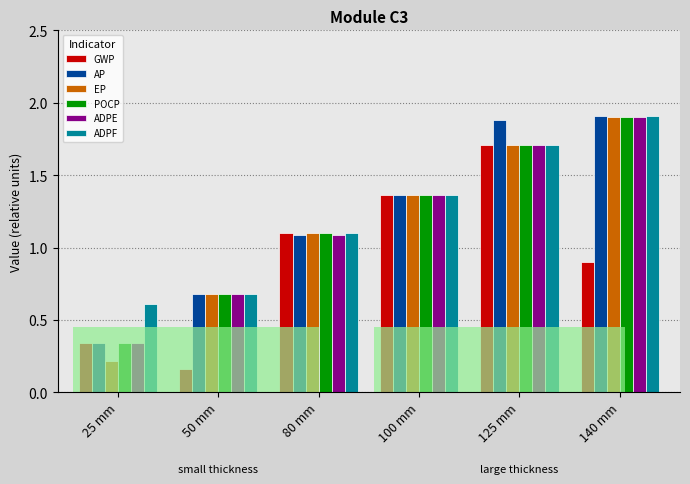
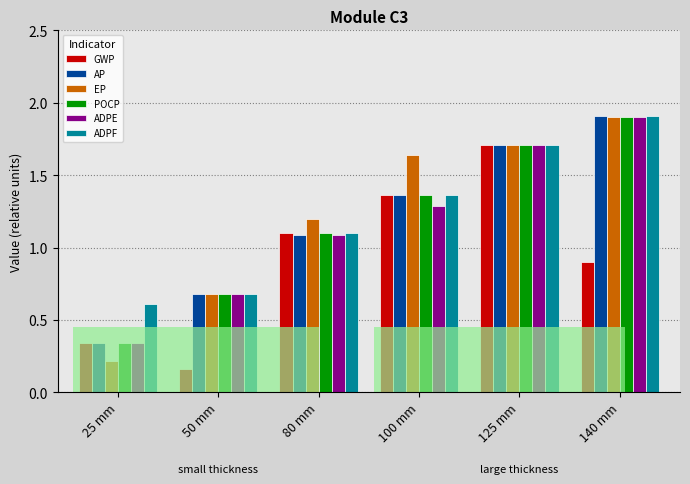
  {
    "GWP": {
      "80 mm": 1.10,
      "100 mm": 1.36,
      "125 mm": 1.71,
      "140 mm": 0.90
    },
    "AP": {
      "50 mm": 0.68,
      "80 mm": 1.09,
      "100 mm": 1.36,
-     "125 mm": 1.88,
+     "125 mm": 1.71,
      "140 mm": 1.91
    },
    "EP": {
      "50 mm": 0.68,
-     "80 mm": 1.1,
-     "100 mm": 1.36,
+     "80 mm": 1.2,
+     "100 mm": 1.64,
      "125 mm": 1.71,
      "140 mm": 1.90
    },
    "POCP": {
      "50 mm": 0.68,
      "80 mm": 1.10,
      "100 mm": 1.36,
      "125 mm": 1.71,
      "140 mm": 1.90
    },
    "ADPE": {
      "50 mm": 0.68,
      "80 mm": 1.09,
-     "100 mm": 1.36,
+     "100 mm": 1.29,
      "125 mm": 1.71,
      "140 mm": 1.90
    },
    "ADPF": {
      "25 mm": 0.61,
      "50 mm": 0.68,
      "80 mm": 1.10,
      "100 mm": 1.36,
      "125 mm": 1.71,
      "140 mm": 1.91
    }
  }
